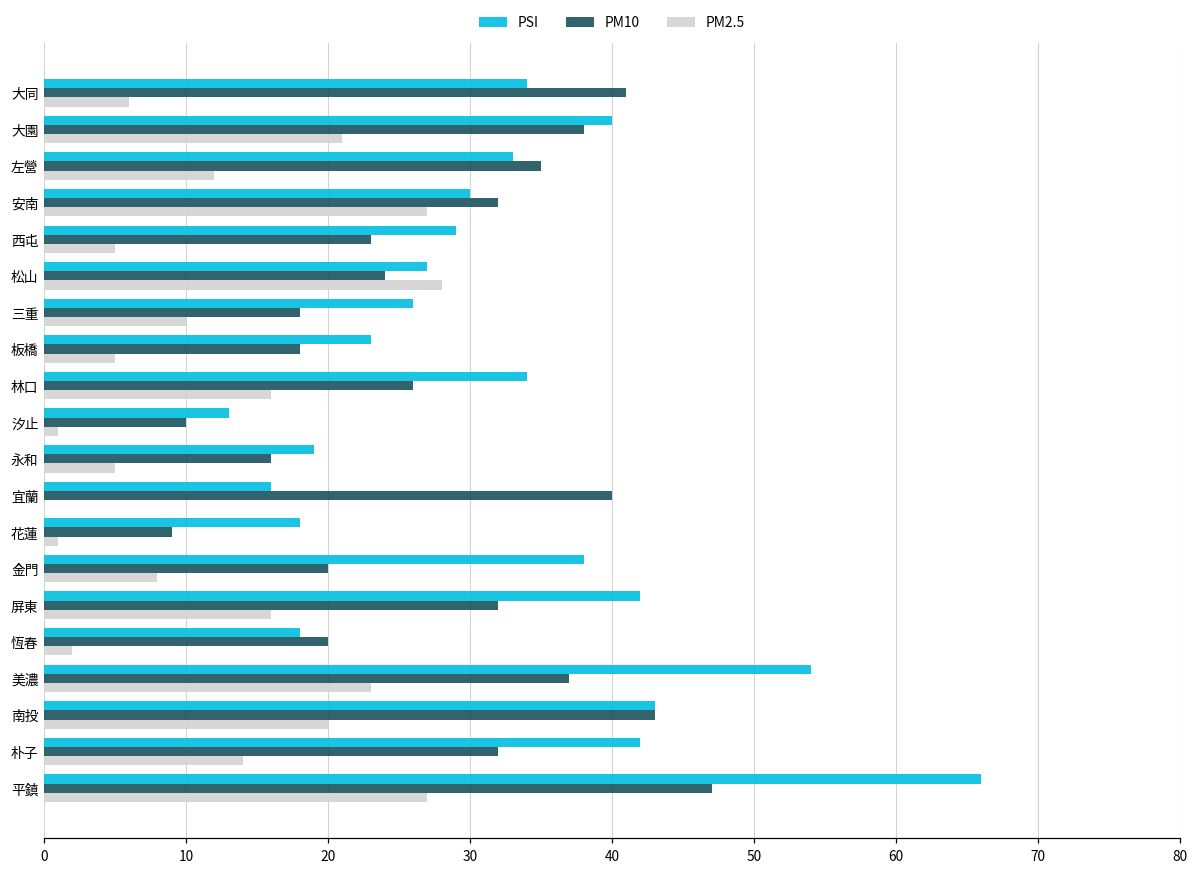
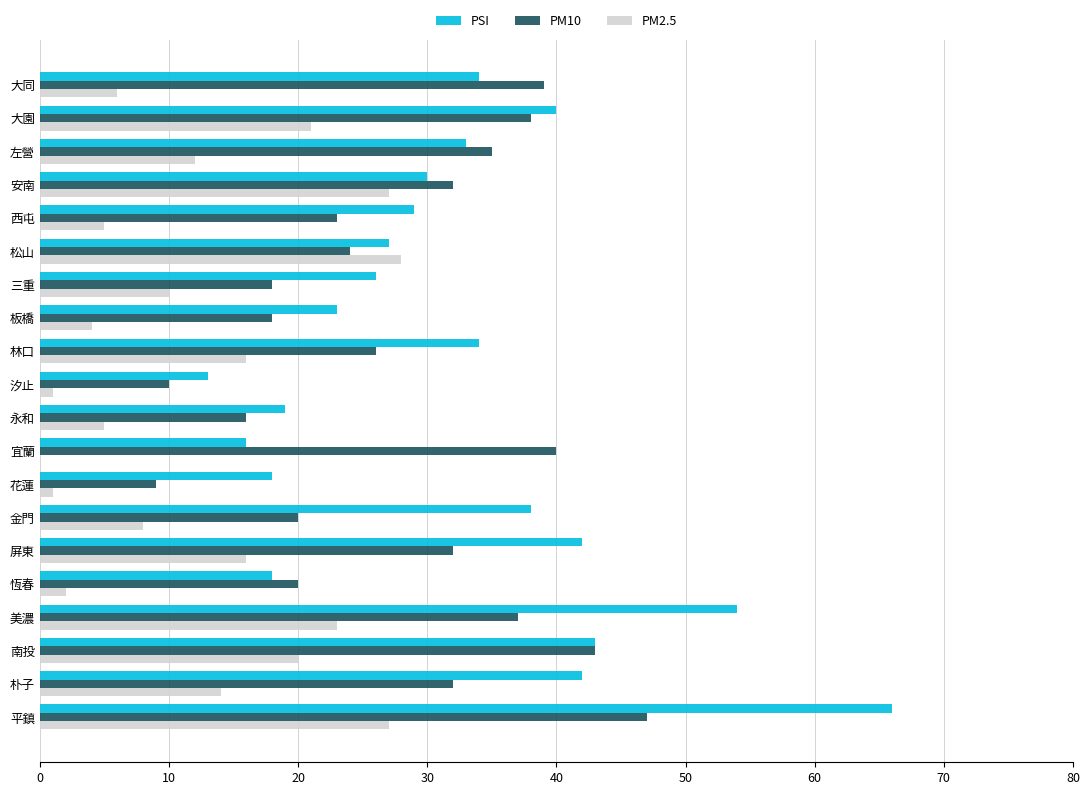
  {
    "PSI": {
      "大同": 34,
      "大園": 40,
      "左營": 33,
      "安南": 30,
      "西屯": 29,
      "松山": 27,
      "三重": 26,
      "板橋": 23,
      "林口": 34,
      "汐止": 13,
      "永和": 19,
      "宜蘭": 16,
      "花蓮": 18,
      "金門": 38,
      "屏東": 42,
      "恆春": 18,
      "美濃": 54,
      "南投": 43,
      "朴子": 42,
      "平鎮": 66
    },
    "PM10": {
-     "大同": 41,
+     "大同": 39,
      "大園": 38,
      "左營": 35,
      "安南": 32,
      "西屯": 23,
      "松山": 24,
      "三重": 18,
      "板橋": 18,
      "林口": 26,
      "汐止": 10,
      "永和": 16,
      "宜蘭": 40,
      "花蓮": 9,
      "金門": 20,
      "屏東": 32,
      "恆春": 20,
      "美濃": 37,
      "南投": 43,
      "朴子": 32,
      "平鎮": 47
    },
    "PM2.5": {
      "大同": 6,
      "大園": 21,
      "左營": 12,
      "安南": 27,
      "西屯": 5,
      "松山": 28,
      "三重": 10,
-     "板橋": 5,
+     "板橋": 4,
      "林口": 16,
      "汐止": 1,
      "永和": 5,
      "宜蘭": 0,
      "花蓮": 1,
      "金門": 8,
      "屏東": 16,
      "恆春": 2,
      "美濃": 23,
      "南投": 20,
      "朴子": 14,
      "平鎮": 27
    }
  }
